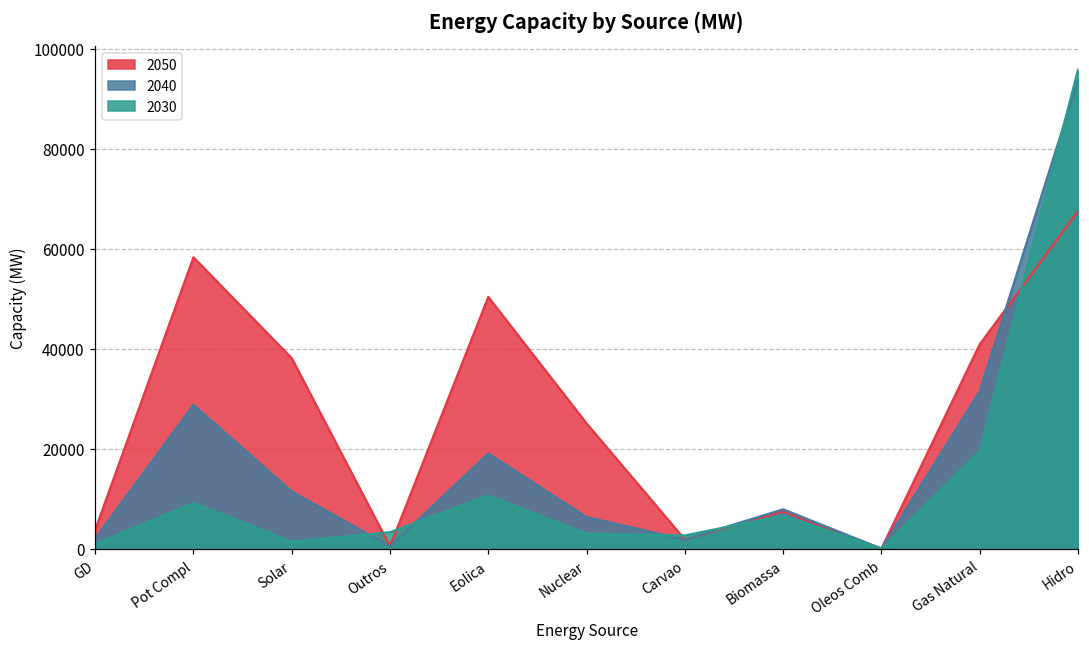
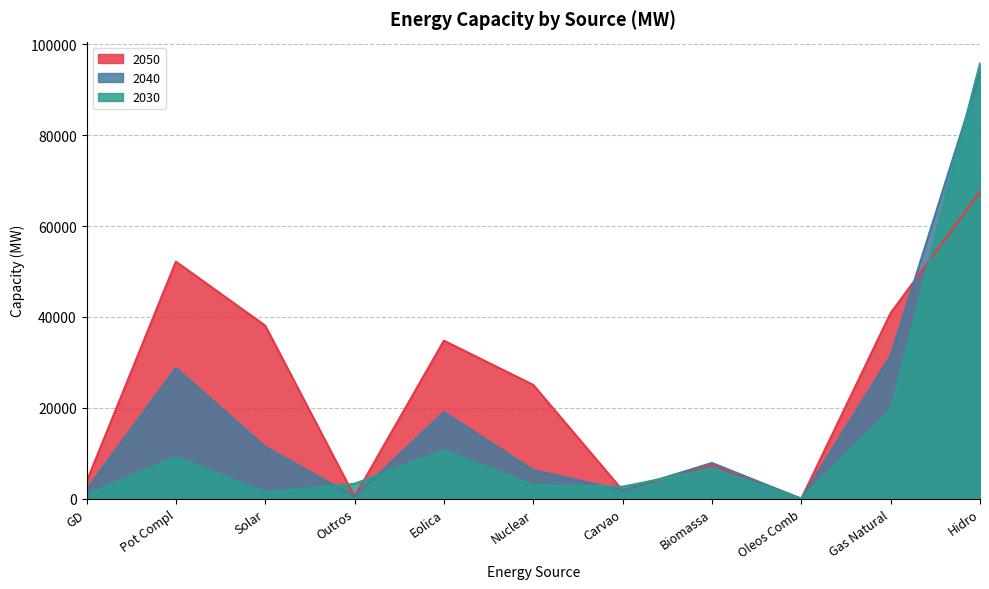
  {
    "2050": {
      "GD": 4000,
-     "Pot Compl": 58000,
+     "Pot Compl": 52000,
      "Solar": 38000,
-     "Eolica": 50000,
+     "Eolica": 35000,
      "Nuclear": 25000,
      "Gas Natural": 41000,
      "Hidro": 68000
    }
  }
